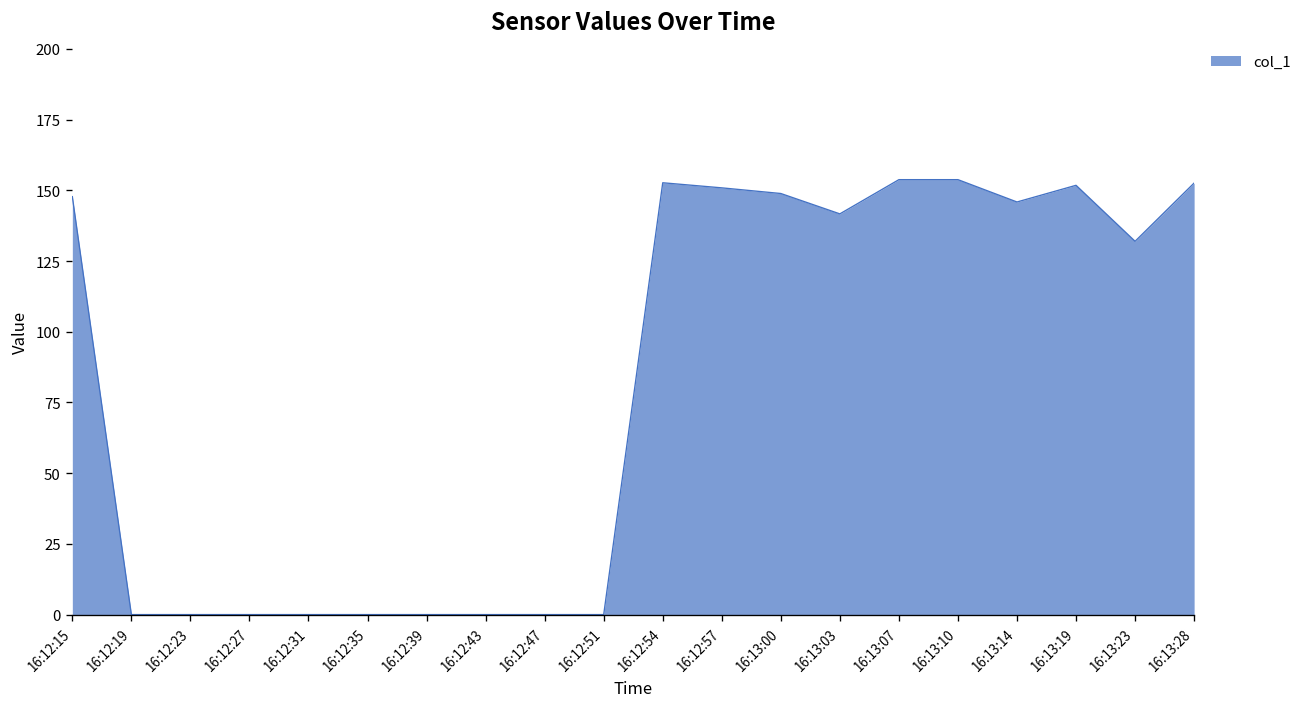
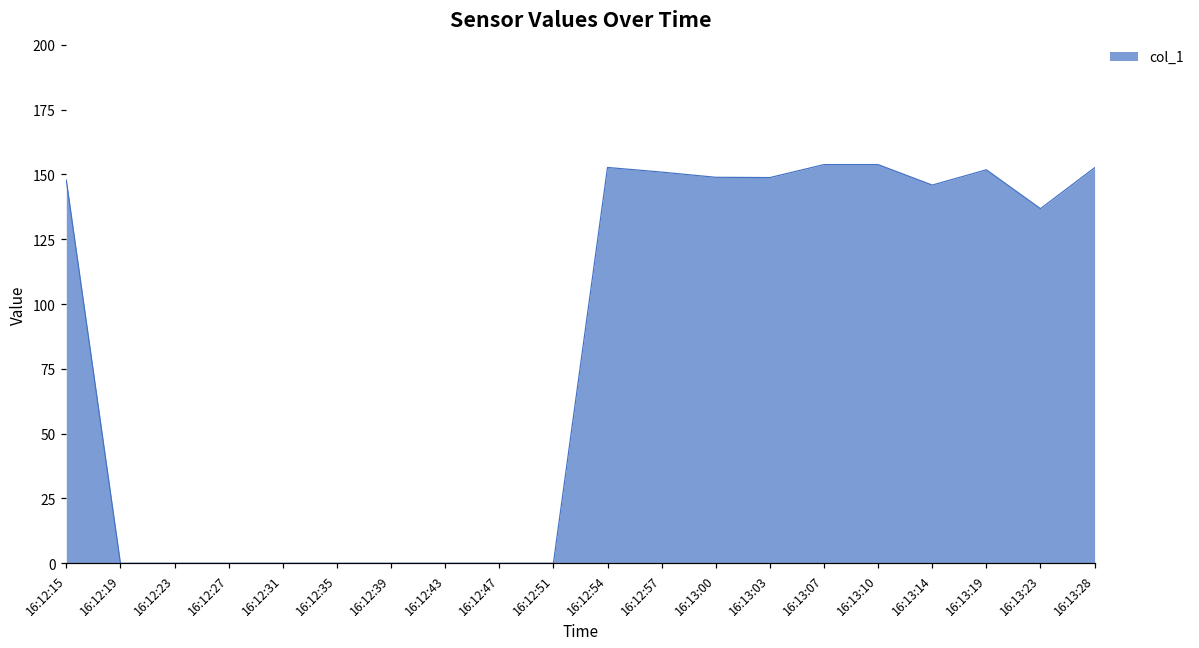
  {
    "16:12:15": 148,
    "16:12:19": 0,
    "16:12:23": 0,
    "16:12:27": 0,
    "16:12:31": 0,
    "16:12:35": 0,
    "16:12:39": 0,
    "16:12:43": 0,
    "16:12:47": 0,
    "16:12:51": 0,
    "16:12:54": 153,
    "16:12:57": 151,
    "16:13:00": 149,
-   "16:13:03": 142,
+   "16:13:03": 149,
    "16:13:07": 154,
    "16:13:10": 154,
    "16:13:14": 146,
    "16:13:19": 152,
-   "16:13:23": 132,
+   "16:13:23": 137,
    "16:13:28": 153
  }
